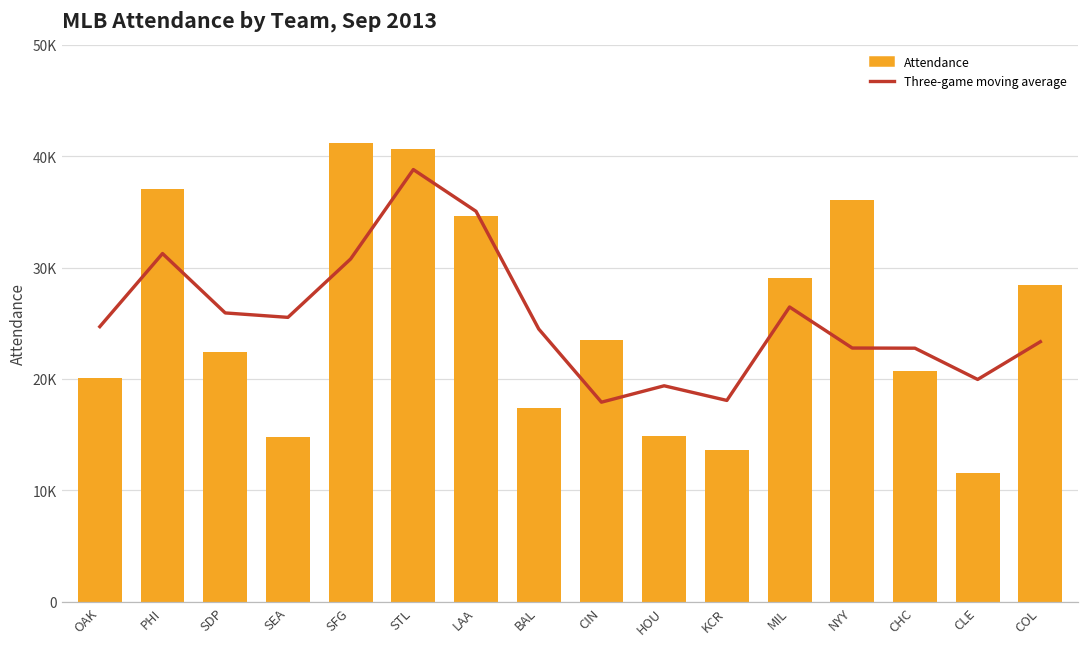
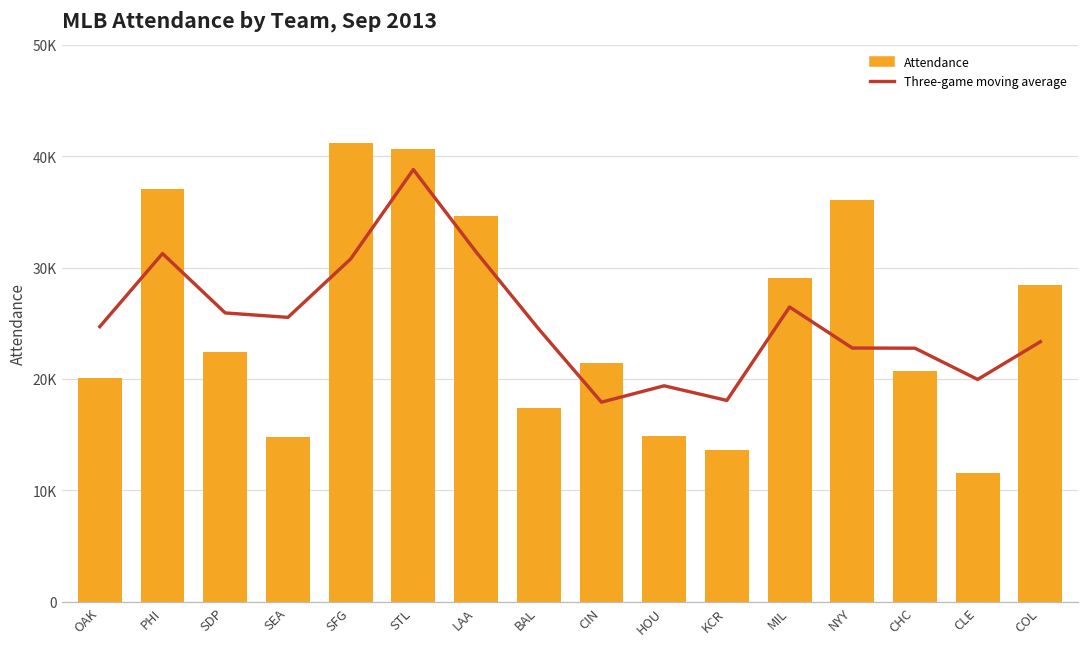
  {
    "Three-game moving average": {
      "OAK": 24700,
      "PHI": 31300,
      "SDP": 25900,
      "SEA": 25500,
      "SFG": 30800,
      "STL": 38800,
-     "LAA": 35000,
+     "LAA": 31400,
      "BAL": 24500,
      "CIN": 17900,
      "HOU": 19400,
      "KCR": 18100,
      "MIL": 26500,
      "NYY": 22800,
      "CHC": 22800,
      "CLE": 19900,
      "COL": 23300
    },
    "Attendance": {
      "OAK": 20100,
      "PHI": 37100,
      "SDP": 22400,
      "SEA": 14800,
      "SFG": 41200,
      "STL": 40600,
      "LAA": 34600,
      "BAL": 17400,
-     "CIN": 23500,
+     "CIN": 21400,
      "HOU": 14900,
      "KCR": 13600,
      "MIL": 29000,
      "NYY": 36100,
      "CHC": 20700,
      "CLE": 11500,
      "COL": 28400
    }
  }
